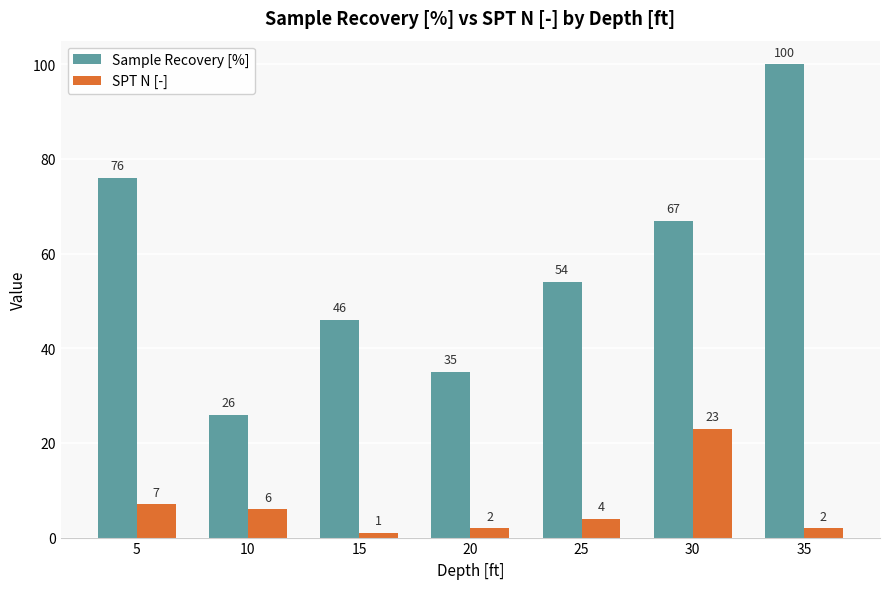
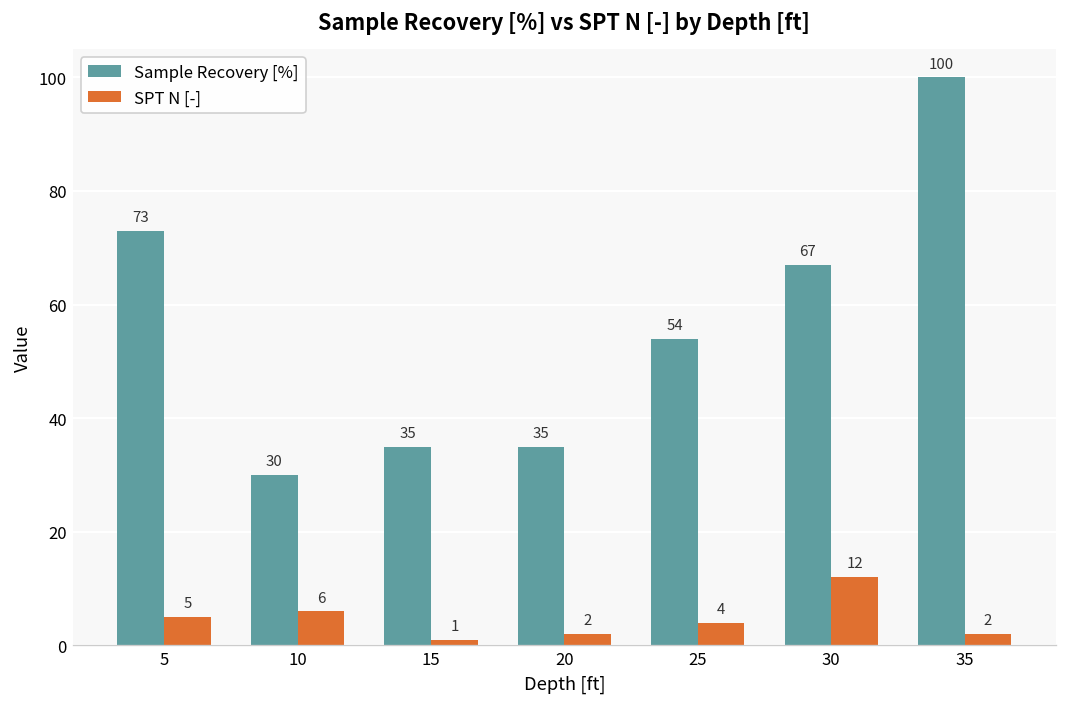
  {
    "Sample Recovery [%]": {
-     "5": 76,
-     "10": 26,
-     "15": 46,
+     "5": 73,
+     "10": 30,
+     "15": 35,
      "20": 35,
      "25": 54,
      "30": 67,
      "35": 100
    },
    "SPT N [-]": {
-     "5": 7,
+     "5": 5,
      "10": 6,
      "15": 1,
      "20": 2,
      "25": 4,
-     "30": 23,
+     "30": 12,
      "35": 2
    }
  }
